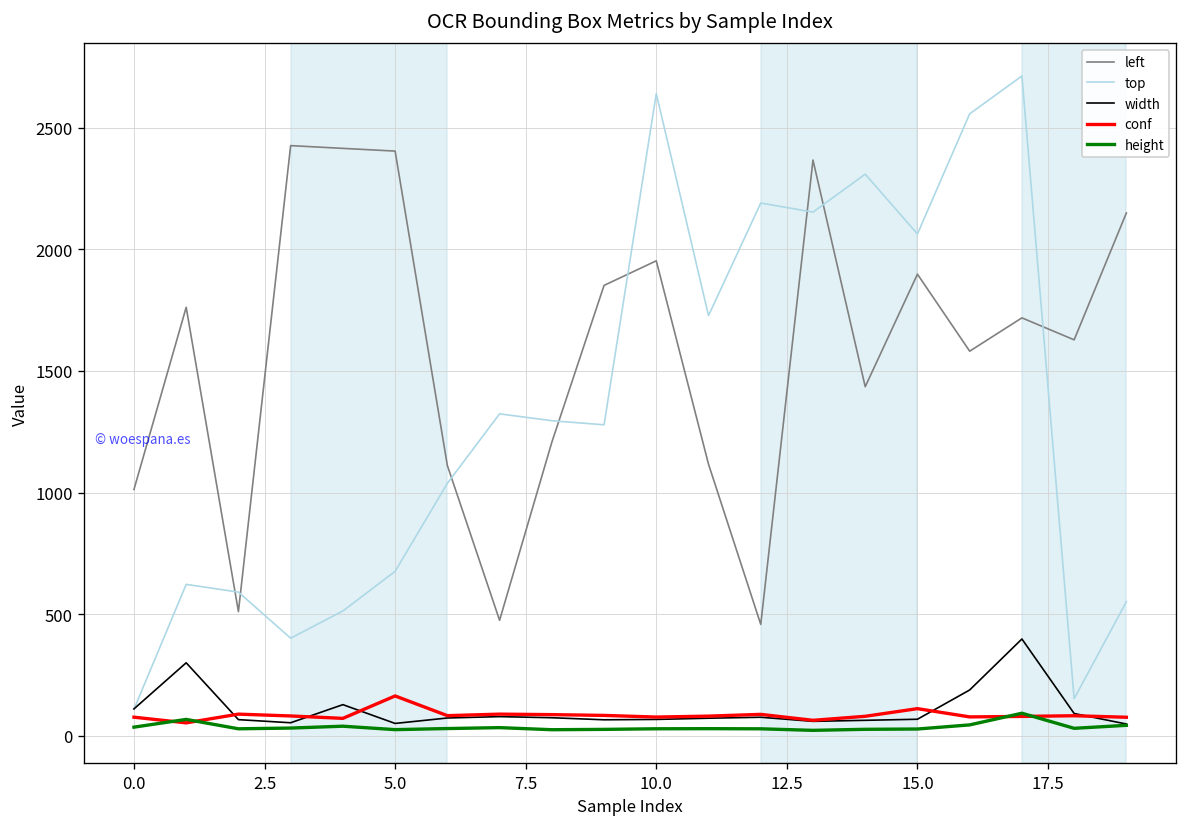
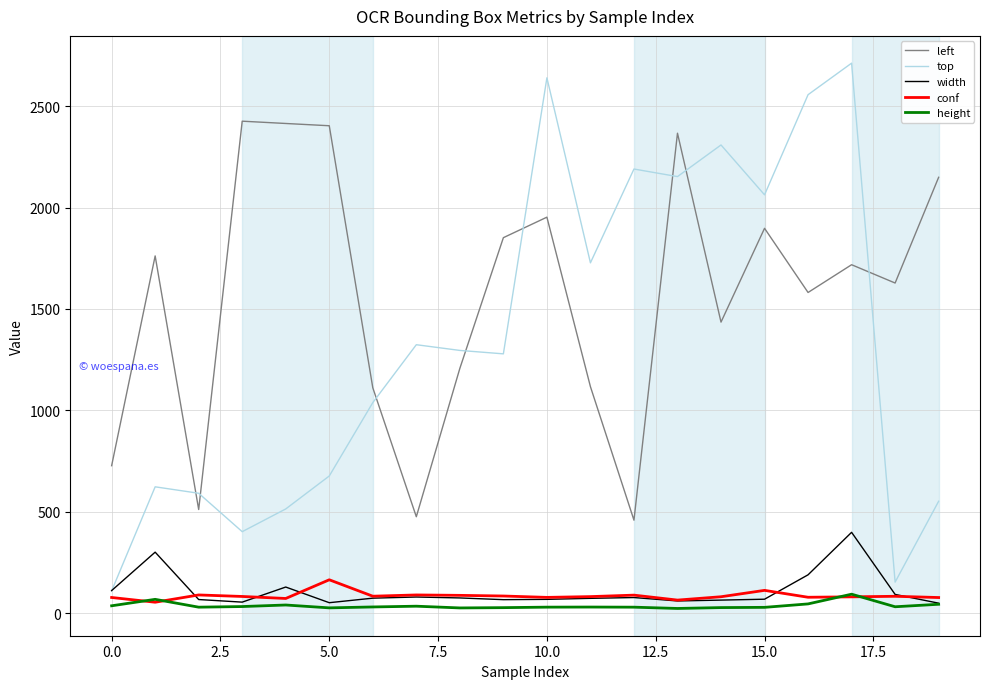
  {
    "left": {
-     "0.0": 1010,
+     "0.0": 730,
      "5.0": 2400,
      "10.0": 1950,
      "15.0": 1900
    },
    "top": {
      "5.0": 680,
      "10.0": 2640,
      "15.0": 2060
    },
    "width": {
      "5.0": 50,
      "15.0": 70
    },
    "conf": {
      "0.0": 80,
      "5.0": 160,
      "15.0": 110
    },
    "height": {
      "0.0": 40,
      "5.0": 30,
      "10.0": 30,
      "15.0": 30
    }
  }
